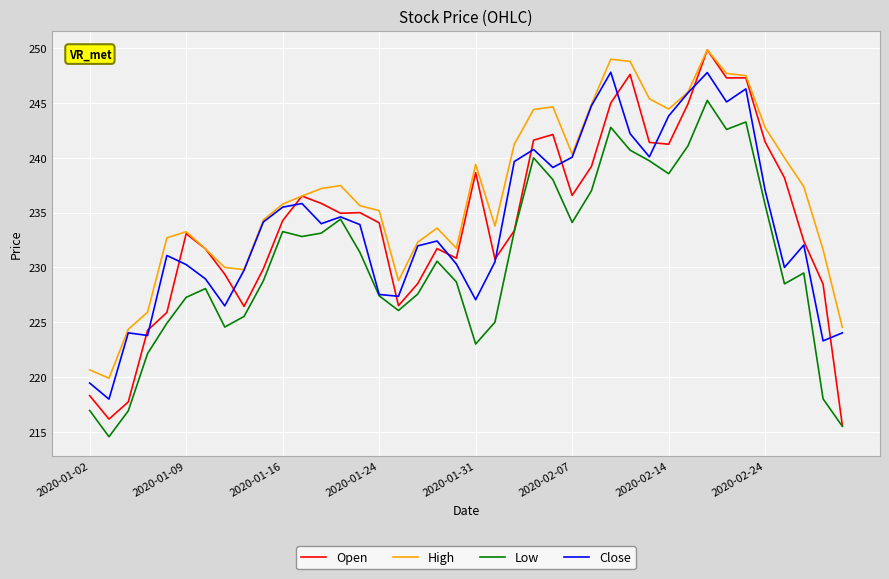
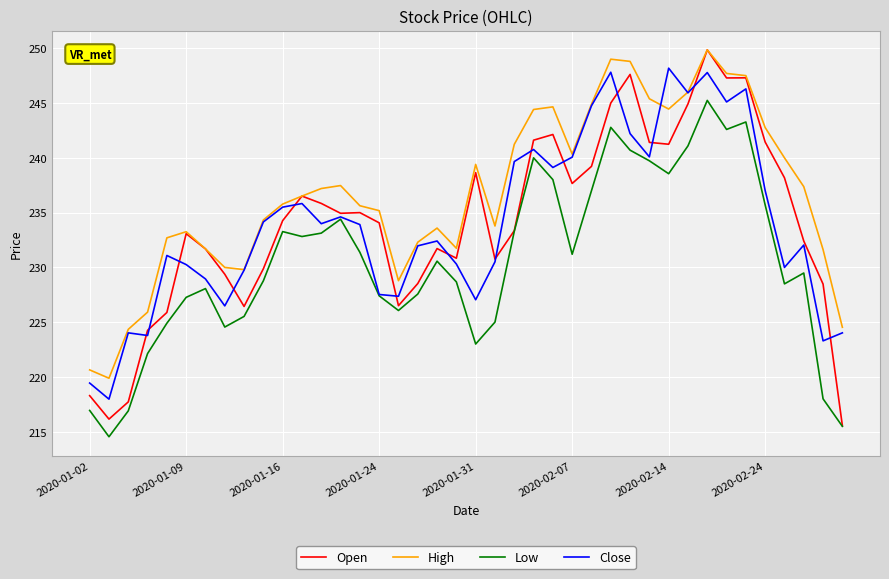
  {
    "Open": {
      "2020-01-02": 218.3,
      "2020-01-16": 234.3,
      "2020-01-24": 234.1,
      "2020-01-31": 238.7,
-     "2020-02-07": 236.6,
+     "2020-02-07": 237.7,
      "2020-02-14": 241.2,
      "2020-02-24": 241.4
    },
    "High": {
      "2020-01-02": 220.7,
      "2020-01-16": 235.8,
      "2020-01-24": 235.2,
      "2020-01-31": 239.4,
      "2020-02-07": 240.3,
      "2020-02-14": 244.5,
      "2020-02-24": 242.8
    },
    "Low": {
      "2020-01-02": 217.0,
      "2020-01-09": 227.3,
      "2020-01-16": 233.3,
      "2020-01-31": 223.0,
-     "2020-02-07": 234.1,
+     "2020-02-07": 231.2,
      "2020-02-14": 238.6,
      "2020-02-24": 235.7
    },
    "Close": {
      "2020-01-02": 219.5,
      "2020-01-09": 230.3,
      "2020-01-16": 235.5,
      "2020-01-31": 227.1,
      "2020-02-07": 240.1,
-     "2020-02-14": 243.8,
+     "2020-02-14": 248.2,
      "2020-02-24": 237.0
    }
  }
